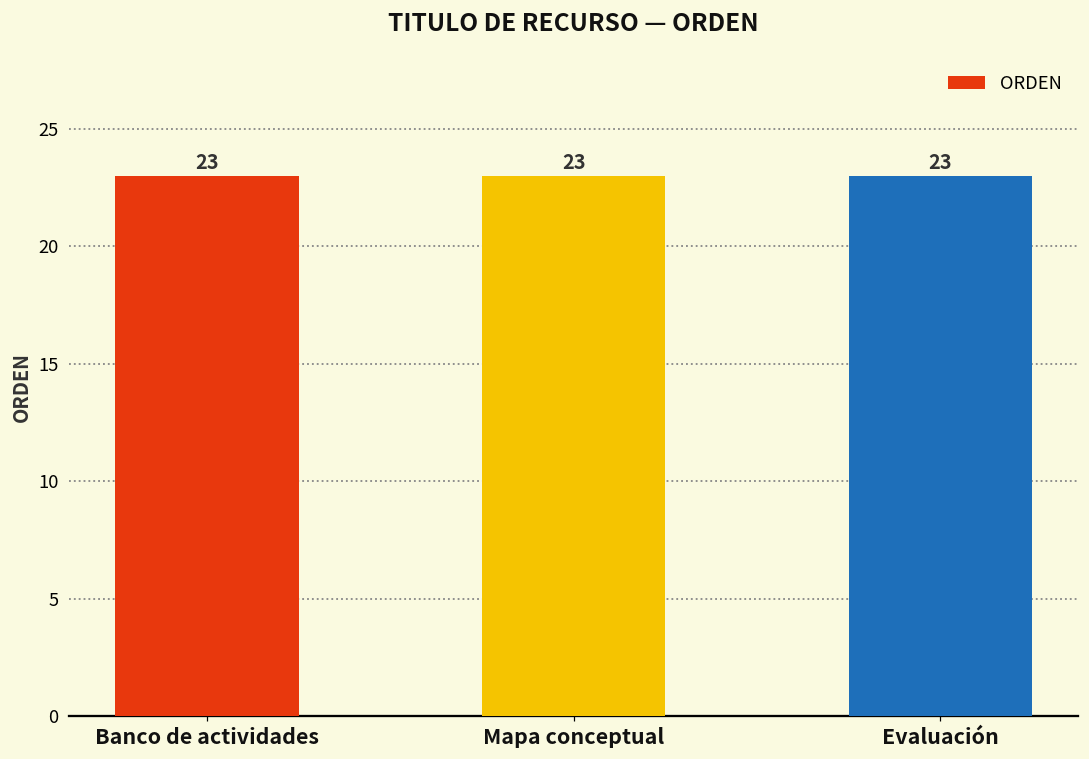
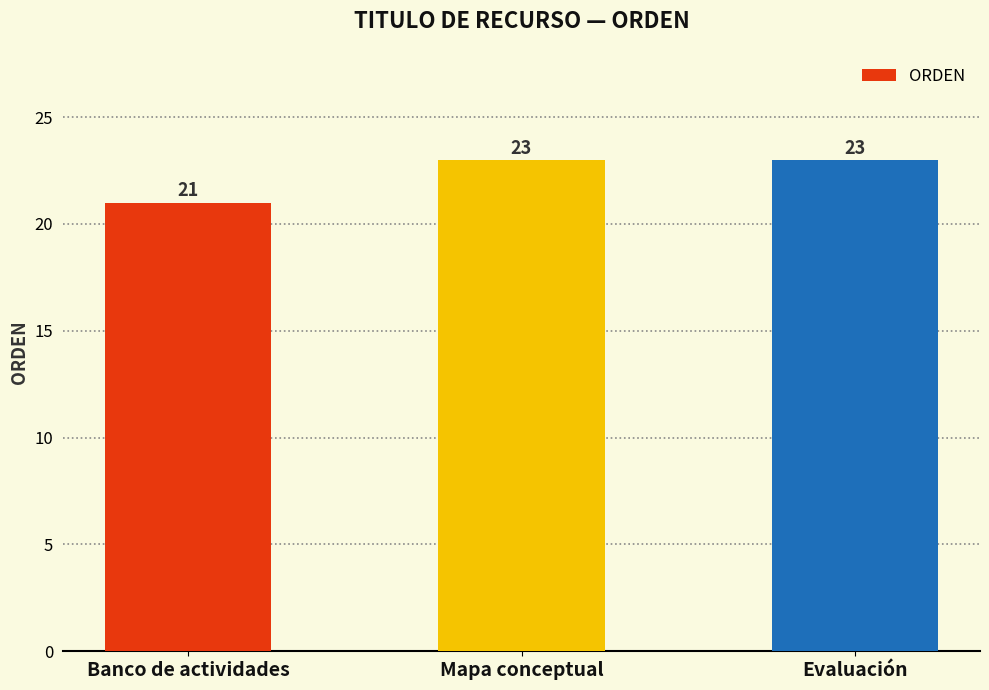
  {
-   "Banco de actividades": 23,
+   "Banco de actividades": 21,
    "Mapa conceptual": 23,
    "Evaluación": 23
  }
